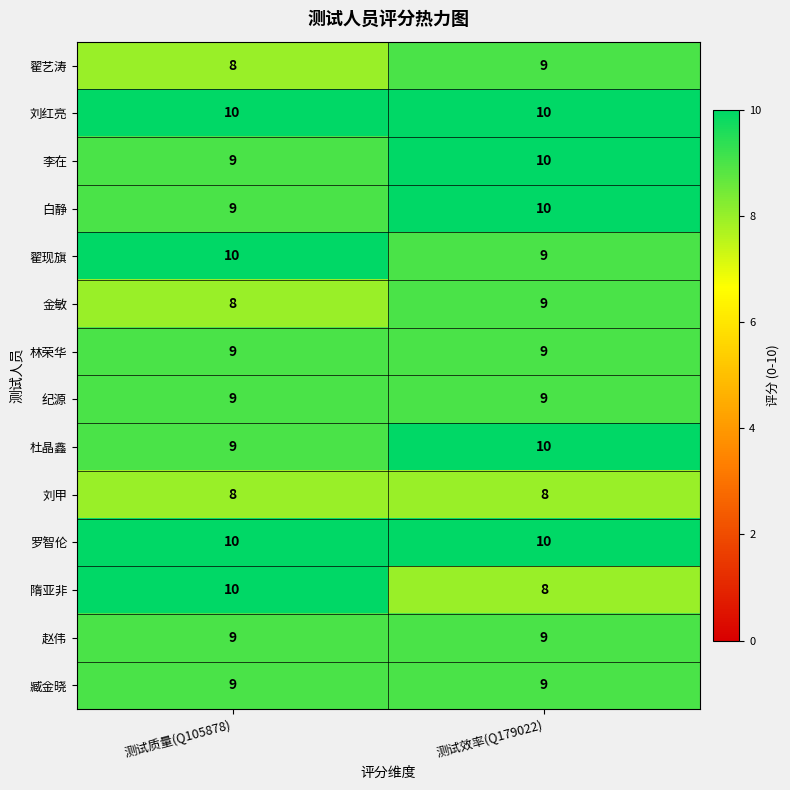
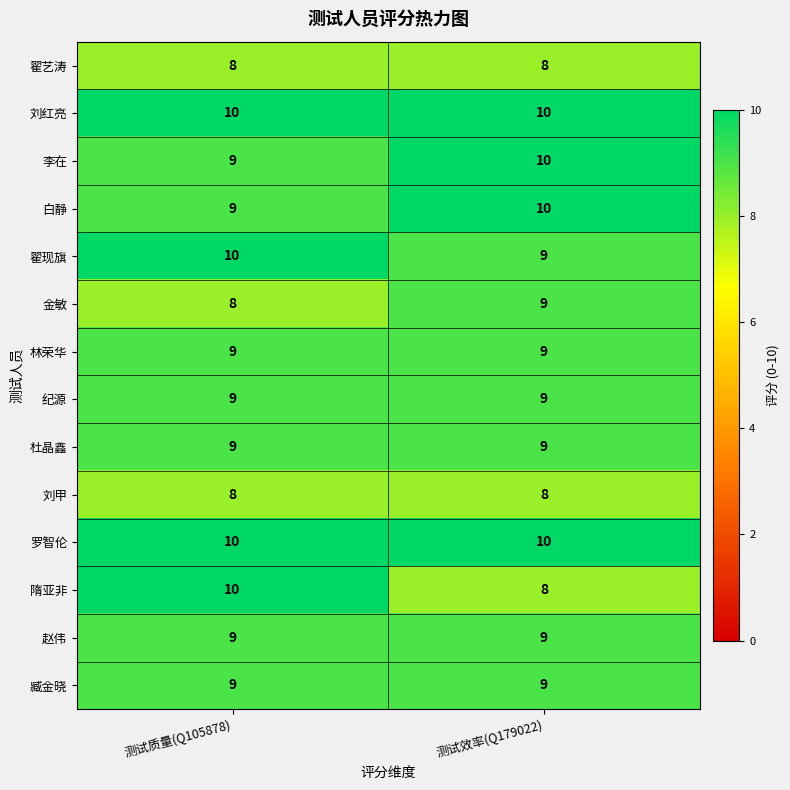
  {
    "翟艺涛": {
      "测试质量(Q105878)": 8,
-     "测试效率(Q179022)": 9
+     "测试效率(Q179022)": 8
    },
    "刘红亮": {
      "测试质量(Q105878)": 10,
      "测试效率(Q179022)": 10
    },
    "李在": {
      "测试质量(Q105878)": 9,
      "测试效率(Q179022)": 10
    },
    "白静": {
      "测试质量(Q105878)": 9,
      "测试效率(Q179022)": 10
    },
    "翟现旗": {
      "测试质量(Q105878)": 10,
      "测试效率(Q179022)": 9
    },
    "金敏": {
      "测试质量(Q105878)": 8,
      "测试效率(Q179022)": 9
    },
    "林荣华": {
      "测试质量(Q105878)": 9,
      "测试效率(Q179022)": 9
    },
    "纪源": {
      "测试质量(Q105878)": 9,
      "测试效率(Q179022)": 9
    },
    "杜晶鑫": {
      "测试质量(Q105878)": 9,
-     "测试效率(Q179022)": 10
+     "测试效率(Q179022)": 9
    },
    "刘甲": {
      "测试质量(Q105878)": 8,
      "测试效率(Q179022)": 8
    },
    "罗智伦": {
      "测试质量(Q105878)": 10,
      "测试效率(Q179022)": 10
    },
    "隋亚非": {
      "测试质量(Q105878)": 10,
      "测试效率(Q179022)": 8
    },
    "赵伟": {
      "测试质量(Q105878)": 9,
      "测试效率(Q179022)": 9
    },
    "臧金晓": {
      "测试质量(Q105878)": 9,
      "测试效率(Q179022)": 9
    }
  }
